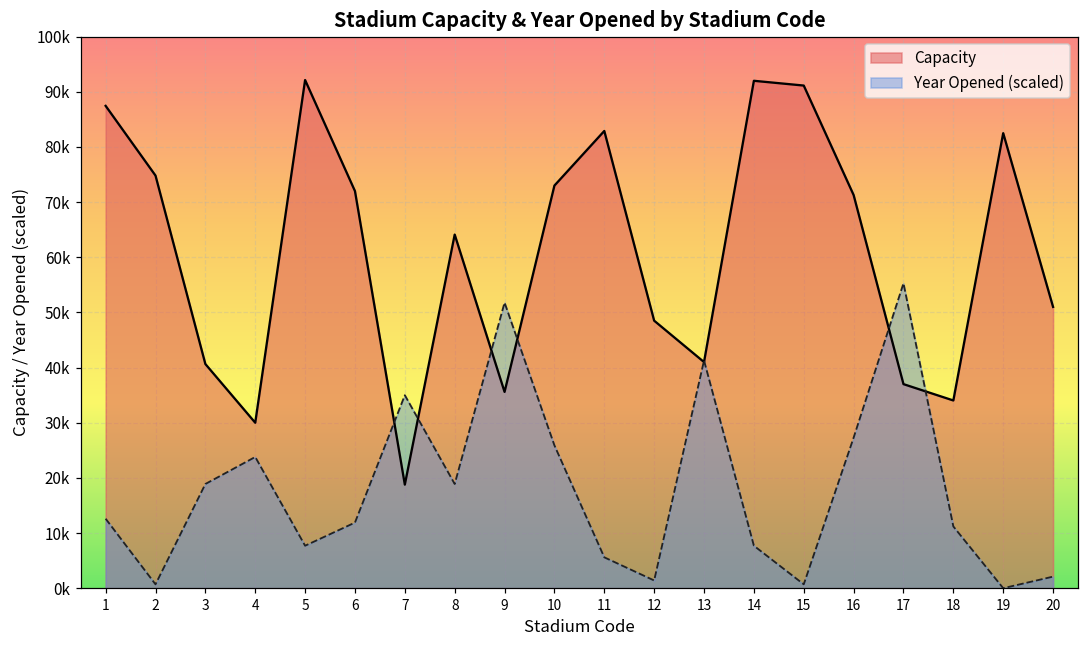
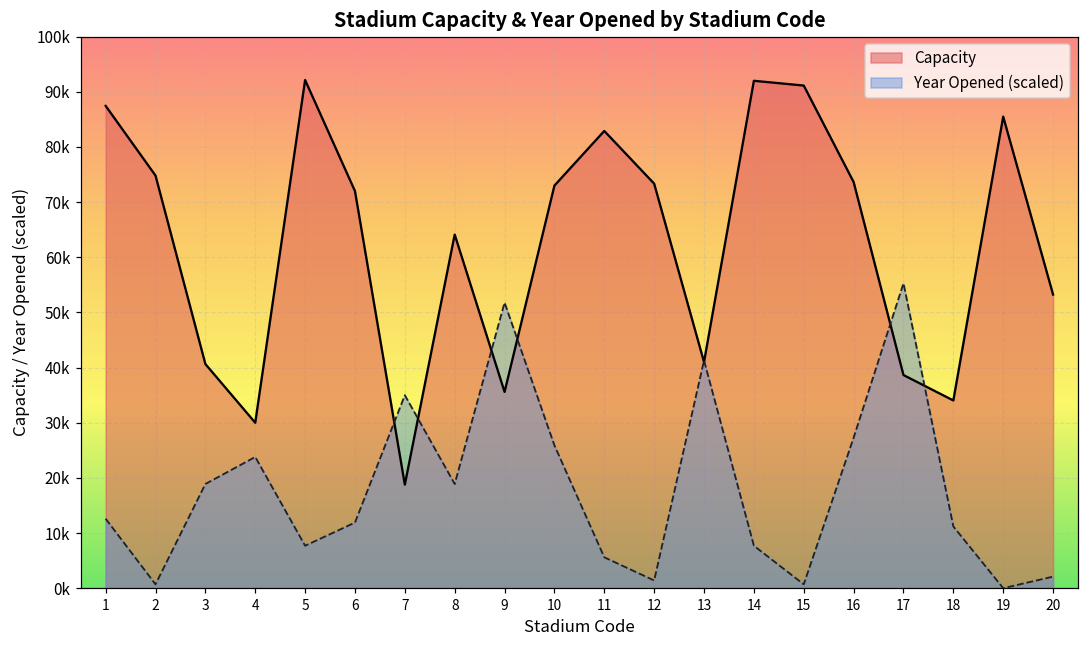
  {
    "Capacity": {
      "1": 87000,
      "2": 75000,
      "3": 41000,
      "4": 30000,
      "5": 92000,
      "6": 72000,
      "7": 19000,
      "8": 64000,
      "9": 36000,
      "10": 73000,
      "11": 83000,
-     "12": 49000,
+     "12": 73000,
      "14": 92000,
      "15": 91000,
-     "16": 71000,
-     "17": 37000,
+     "16": 74000,
+     "17": 39000,
      "18": 34000,
-     "19": 83000,
-     "20": 51000
+     "19": 86000,
+     "20": 53000
    },
    "Year Opened (scaled)": {
      "1": 13000,
      "2": 1000,
      "3": 19000,
      "4": 24000,
      "5": 8000,
      "6": 12000,
      "7": 35000,
      "8": 19000,
      "9": 52000,
      "10": 26000,
      "11": 6000,
      "12": 1000,
      "14": 8000,
      "15": 1000,
      "16": 27000,
      "17": 55000,
      "18": 11000,
      "19": 0,
      "20": 2000
    }
  }
